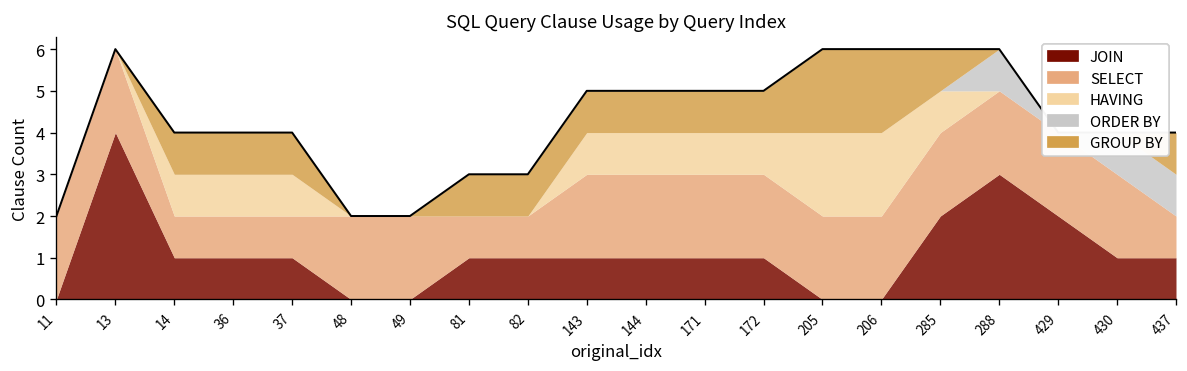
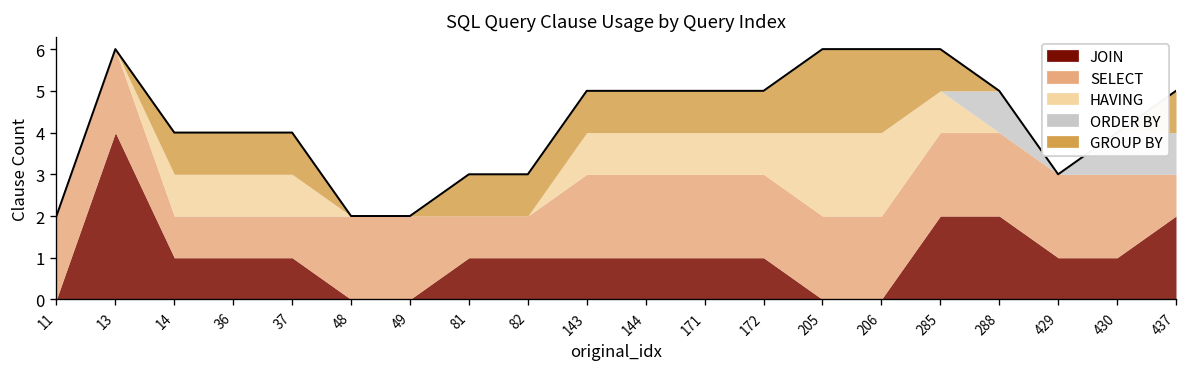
  {
    "JOIN": {
      "11": 0,
      "13": 4,
      "14": 1,
      "36": 1,
      "37": 1,
      "48": 0,
      "49": 0,
      "81": 1,
      "82": 1,
      "143": 1,
      "144": 1,
      "171": 1,
      "172": 1,
      "205": 0,
      "206": 0,
      "285": 2,
-     "288": 3,
-     "429": 2,
+     "288": 2,
+     "429": 1,
      "430": 1,
-     "437": 1
+     "437": 2
    },
    "ORDER BY": {
      "437": 1
    }
  }
